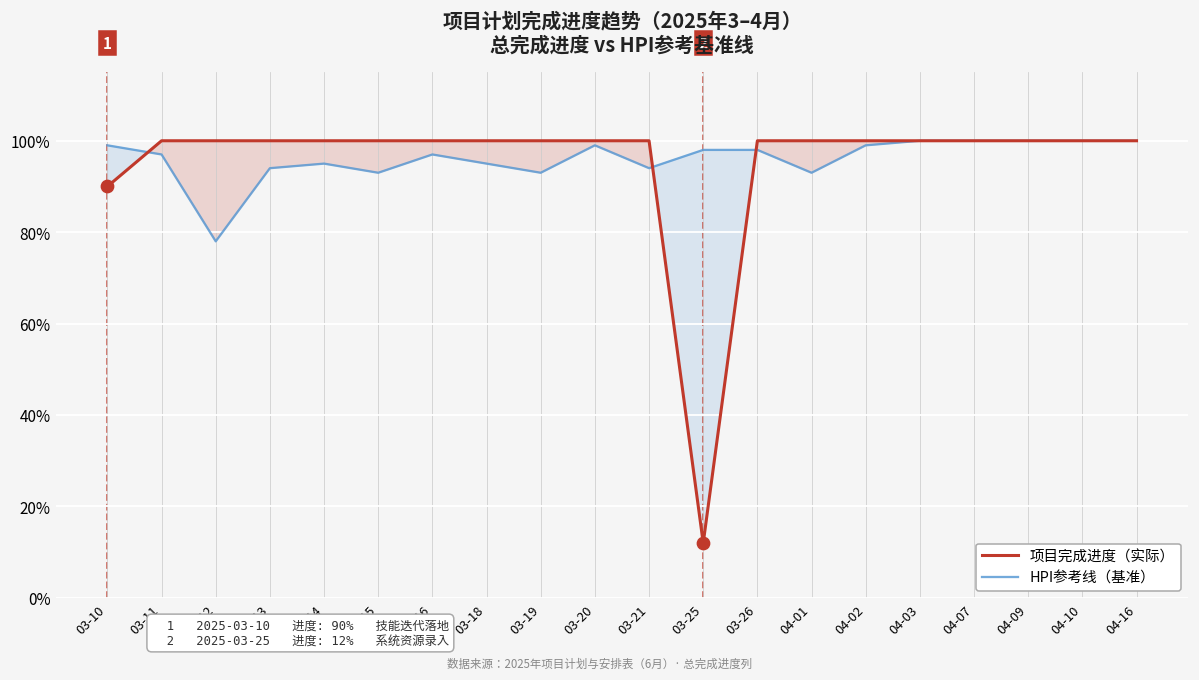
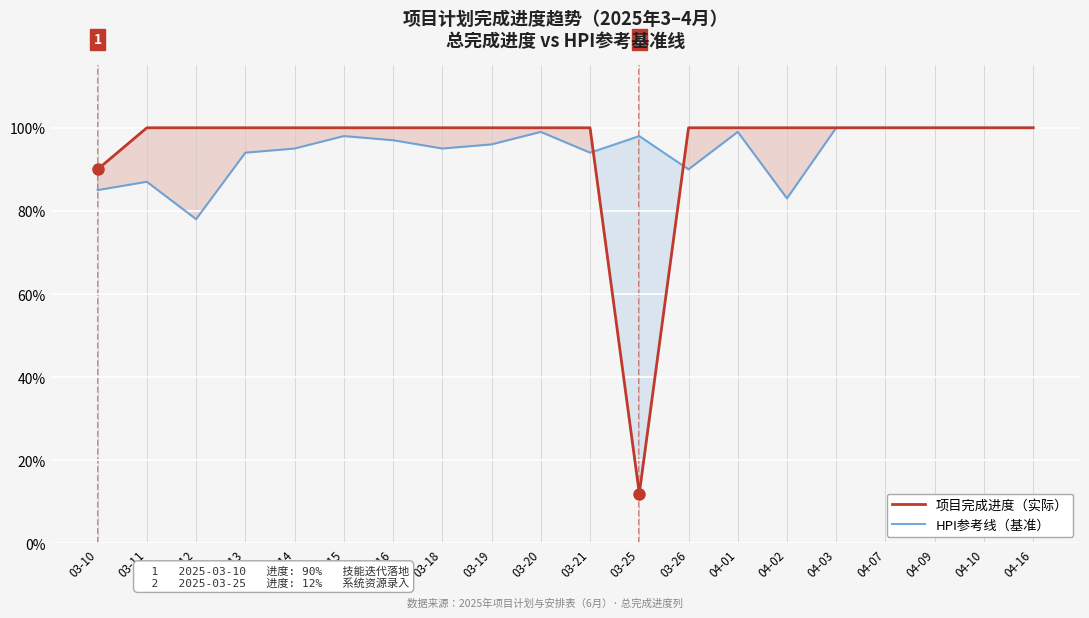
  {
    "HPI参考线（基准）": {
-     "03-10": "99%",
-     "03-11": "97%",
+     "03-10": "85%",
+     "03-11": "87%",
      "03-12": "78%",
      "03-13": "94%",
      "03-14": "95%",
-     "03-15": "93%",
+     "03-15": "98%",
      "03-16": "97%",
      "03-18": "95%",
-     "03-19": "93%",
+     "03-19": "96%",
      "03-20": "99%",
      "03-21": "94%",
      "03-25": "98%",
-     "03-26": "98%",
-     "04-01": "93%",
-     "04-02": "99%"
+     "03-26": "90%",
+     "04-01": "99%",
+     "04-02": "83%"
    }
  }
